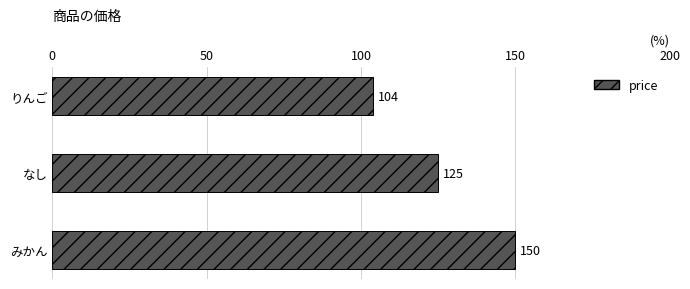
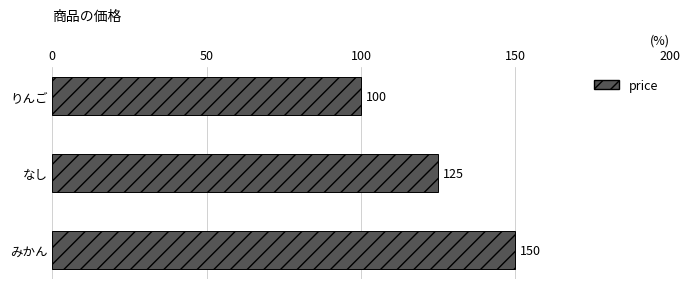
  {
-   "りんご": 104,
+   "りんご": 100,
    "なし": 125,
    "みかん": 150
  }
